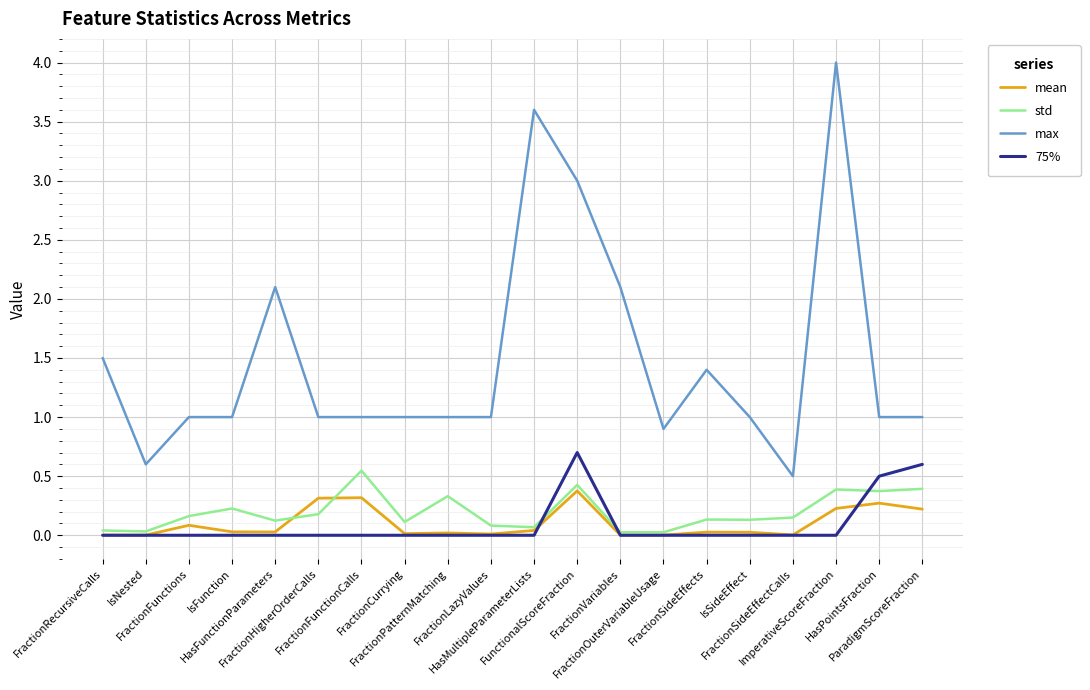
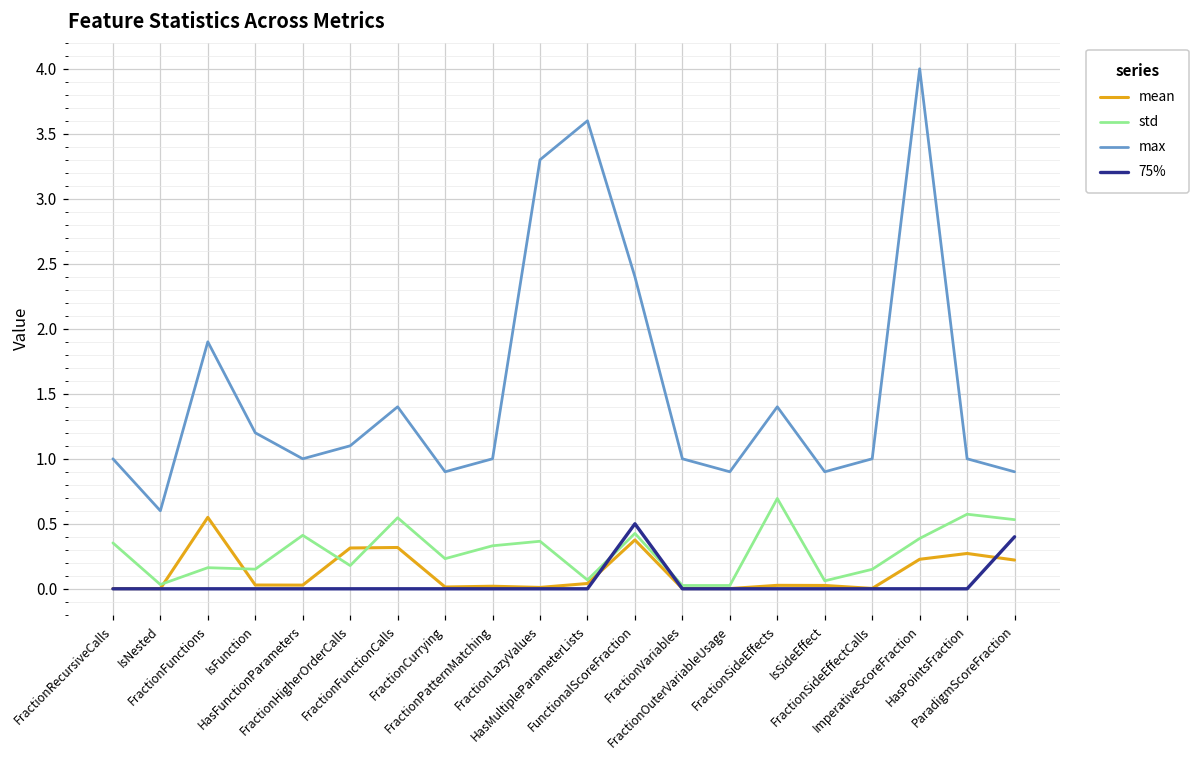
  {
    "mean": {
-     "FractionFunctions": 0.08,
+     "FractionFunctions": 0.55,
      "IsFunction": 0.03,
      "HasFunctionParameters": 0.03,
      "FractionHigherOrderCalls": 0.31,
      "FractionFunctionCalls": 0.32,
      "HasMultipleParameterLists": 0.04,
      "FunctionalScoreFraction": 0.38,
      "FractionSideEffects": 0.03,
      "IsSideEffect": 0.03,
      "ImperativeScoreFraction": 0.23,
      "HasPointsFraction": 0.27,
      "ParadigmScoreFraction": 0.22
    },
    "std": {
-     "FractionRecursiveCalls": 0.04,
+     "FractionRecursiveCalls": 0.35,
      "IsNested": 0.03,
      "FractionFunctions": 0.16,
-     "IsFunction": 0.23,
-     "HasFunctionParameters": 0.12,
+     "IsFunction": 0.15,
+     "HasFunctionParameters": 0.41,
      "FractionHigherOrderCalls": 0.18,
      "FractionFunctionCalls": 0.55,
-     "FractionCurrying": 0.11,
+     "FractionCurrying": 0.23,
      "FractionPatternMatching": 0.33,
-     "FractionLazyValues": 0.08,
+     "FractionLazyValues": 0.37,
      "HasMultipleParameterLists": 0.07,
      "FunctionalScoreFraction": 0.43,
      "FractionVariables": 0.03,
      "FractionOuterVariableUsage": 0.03,
-     "FractionSideEffects": 0.13,
-     "IsSideEffect": 0.13,
+     "FractionSideEffects": 0.69,
+     "IsSideEffect": 0.06,
      "FractionSideEffectCalls": 0.15,
      "ImperativeScoreFraction": 0.39,
-     "HasPointsFraction": 0.37,
-     "ParadigmScoreFraction": 0.39
+     "HasPointsFraction": 0.57,
+     "ParadigmScoreFraction": 0.53
    },
    "max": {
-     "FractionRecursiveCalls": 1.5,
+     "FractionRecursiveCalls": 1.0,
      "IsNested": 0.6,
-     "FractionFunctions": 1.0,
-     "IsFunction": 1.0,
-     "HasFunctionParameters": 2.1,
-     "FractionHigherOrderCalls": 1.0,
-     "FractionFunctionCalls": 1.0,
-     "FractionCurrying": 1.0,
+     "FractionFunctions": 1.9,
+     "IsFunction": 1.2,
+     "HasFunctionParameters": 1.0,
+     "FractionHigherOrderCalls": 1.1,
+     "FractionFunctionCalls": 1.4,
+     "FractionCurrying": 0.9,
      "FractionPatternMatching": 1.0,
-     "FractionLazyValues": 1.0,
+     "FractionLazyValues": 3.3,
      "HasMultipleParameterLists": 3.6,
-     "FunctionalScoreFraction": 3.0,
-     "FractionVariables": 2.1,
+     "FunctionalScoreFraction": 2.4,
+     "FractionVariables": 1.0,
      "FractionOuterVariableUsage": 0.9,
      "FractionSideEffects": 1.4,
-     "IsSideEffect": 1.0,
-     "FractionSideEffectCalls": 0.5,
+     "IsSideEffect": 0.9,
+     "FractionSideEffectCalls": 1.0,
      "ImperativeScoreFraction": 4.0,
      "HasPointsFraction": 1.0,
-     "ParadigmScoreFraction": 1.0
+     "ParadigmScoreFraction": 0.9
    },
    "75%": {
      "FractionFunctions": 0.0,
      "IsFunction": 0.0,
      "HasFunctionParameters": 0.0,
      "FractionHigherOrderCalls": 0.0,
      "FractionFunctionCalls": 0.0,
      "HasMultipleParameterLists": 0.0,
-     "FunctionalScoreFraction": 0.7,
+     "FunctionalScoreFraction": 0.5,
      "FractionSideEffects": 0.0,
      "IsSideEffect": 0.0,
      "ImperativeScoreFraction": 0.0,
-     "HasPointsFraction": 0.5,
-     "ParadigmScoreFraction": 0.6
+     "HasPointsFraction": 0.0,
+     "ParadigmScoreFraction": 0.4
    }
  }
